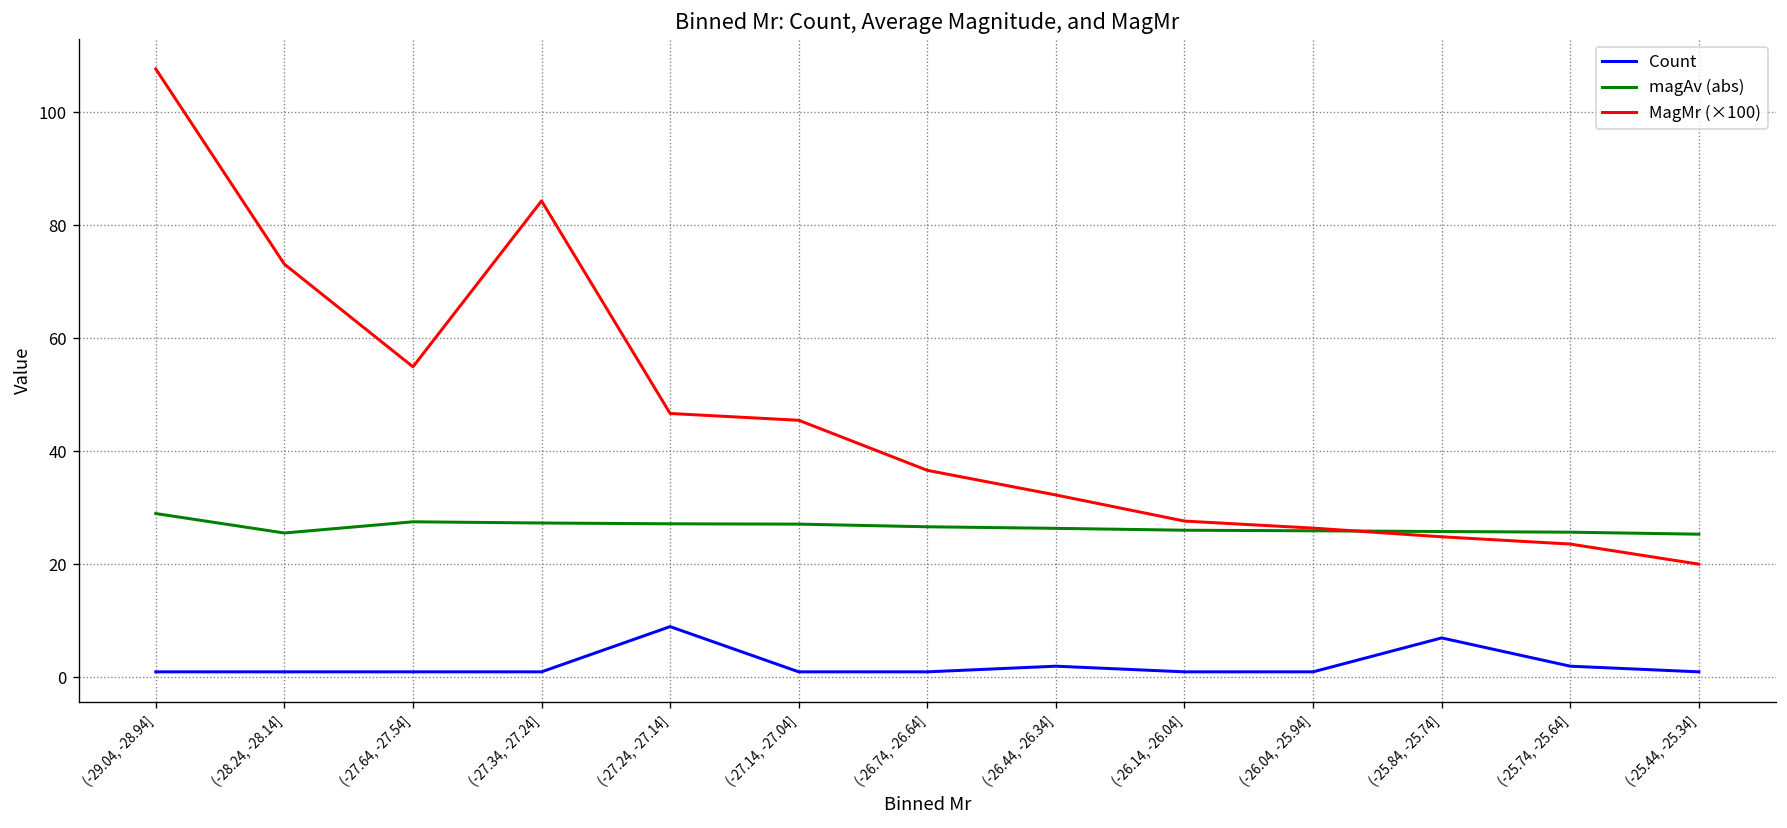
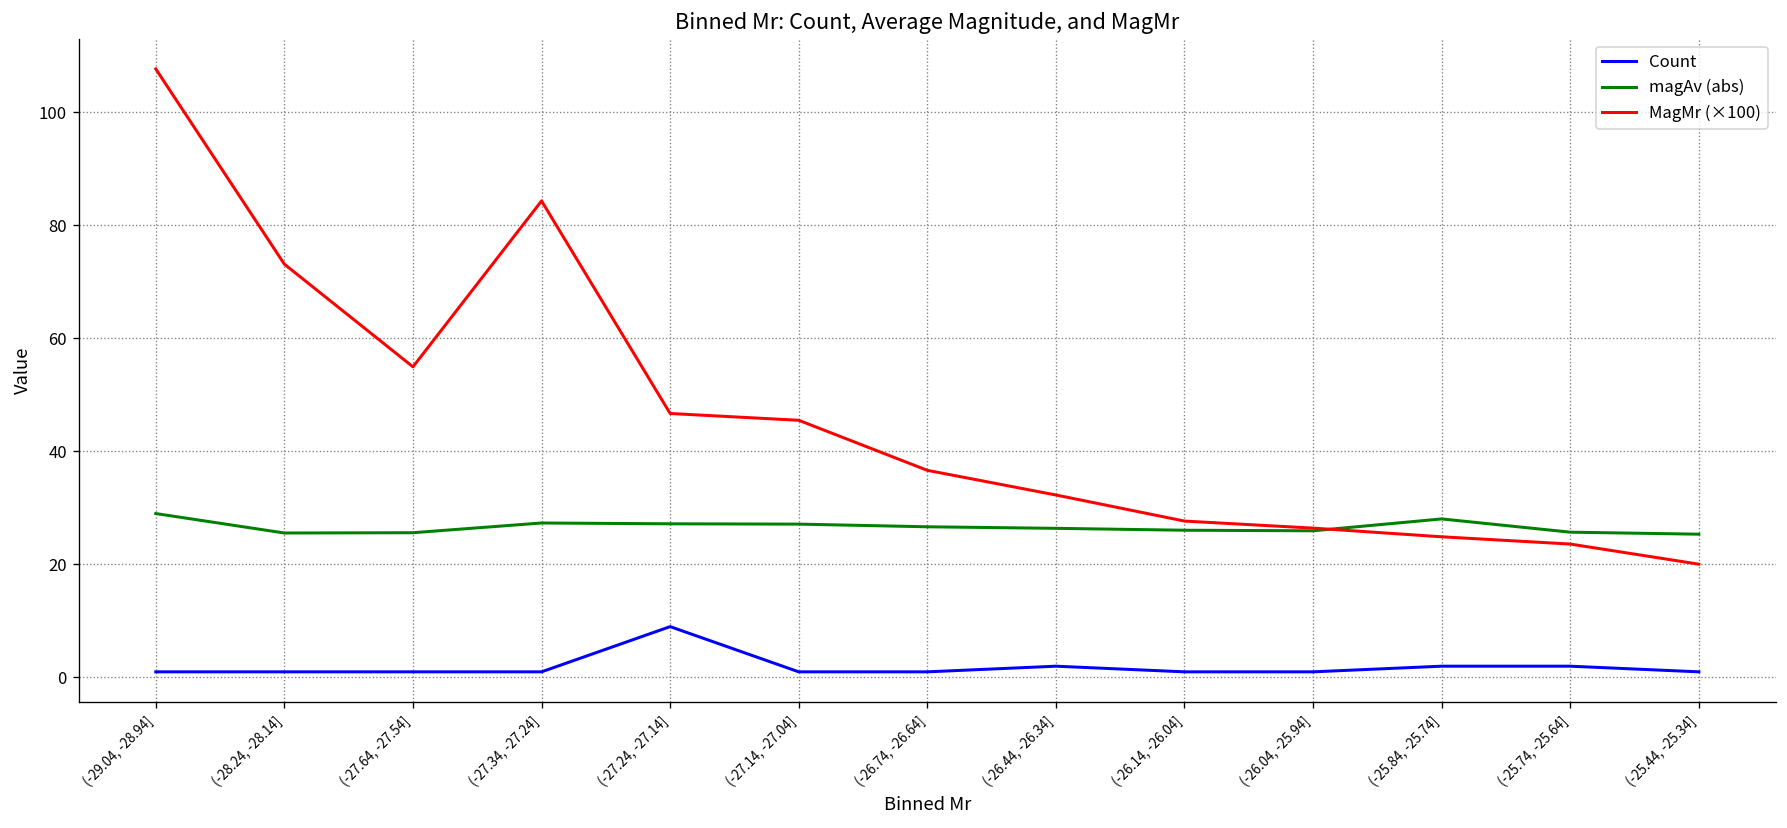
  {
    "Count": {
      "(-29.04, -28.94]": 1,
      "(-28.24, -28.14]": 1,
      "(-27.64, -27.54]": 1,
      "(-27.34, -27.24]": 1,
      "(-27.24, -27.14]": 9,
      "(-27.14, -27.04]": 1,
      "(-26.74, -26.64]": 1,
      "(-26.44, -26.34]": 2,
      "(-26.14, -26.04]": 1,
      "(-26.04, -25.94]": 1,
-     "(-25.84, -25.74]": 7,
+     "(-25.84, -25.74]": 2,
      "(-25.74, -25.64]": 2,
      "(-25.44, -25.34]": 1
    },
    "magAv (abs)": {
      "(-29.04, -28.94]": 29,
      "(-28.24, -28.14]": 26,
-     "(-27.64, -27.54]": 28,
+     "(-27.64, -27.54]": 26,
      "(-27.34, -27.24]": 27,
      "(-27.24, -27.14]": 27,
      "(-27.14, -27.04]": 27,
      "(-26.74, -26.64]": 27,
      "(-26.44, -26.34]": 26,
      "(-26.14, -26.04]": 26,
-     "(-25.84, -25.74]": 26,
+     "(-25.84, -25.74]": 28,
      "(-25.74, -25.64]": 26,
      "(-25.44, -25.34]": 25
    },
    "MagMr (×100)": {
      "(-29.04, -28.94]": 108,
      "(-28.24, -28.14]": 73,
      "(-27.64, -27.54]": 55,
      "(-27.34, -27.24]": 84,
      "(-27.24, -27.14]": 47,
      "(-27.14, -27.04]": 45,
      "(-26.74, -26.64]": 37,
      "(-26.44, -26.34]": 32,
      "(-26.14, -26.04]": 28,
      "(-25.84, -25.74]": 25,
      "(-25.74, -25.64]": 24,
      "(-25.44, -25.34]": 20
    }
  }
